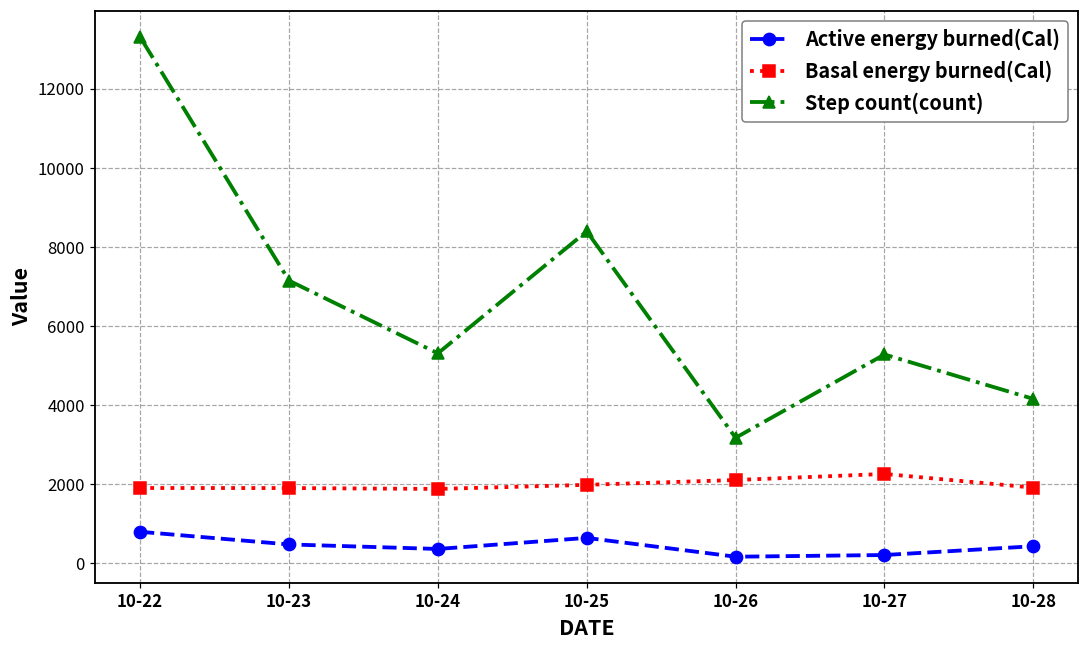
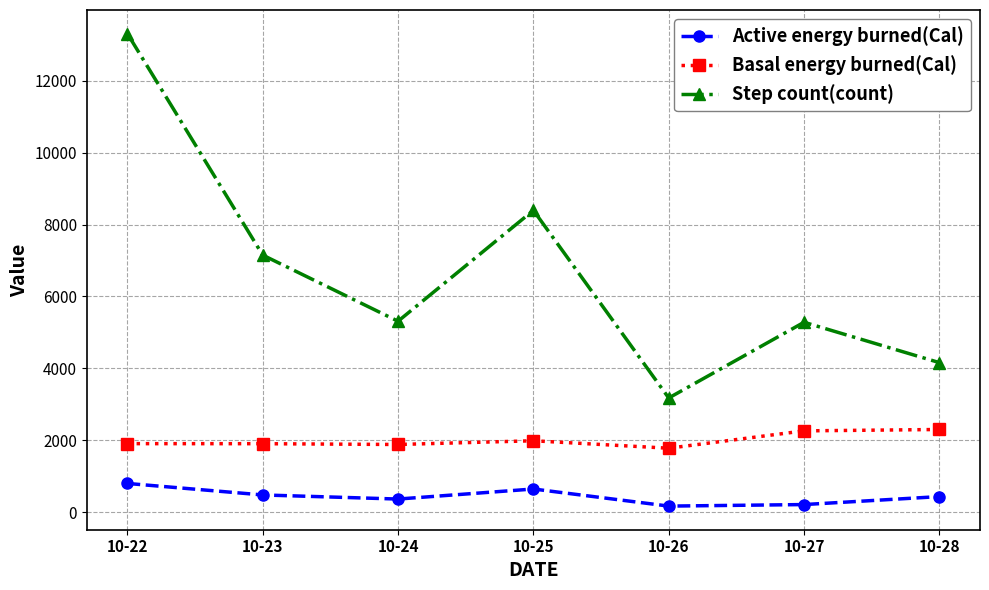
  {
    "Active energy burned(Cal)": {
      "10-22": 800,
      "10-23": 500,
      "10-24": 400,
      "10-25": 600,
      "10-26": 200,
      "10-27": 200,
      "10-28": 400
    },
    "Basal energy burned(Cal)": {
      "10-22": 1900,
      "10-23": 1900,
      "10-24": 1900,
      "10-25": 2000,
-     "10-26": 2100,
+     "10-26": 1800,
      "10-27": 2300,
-     "10-28": 1900
+     "10-28": 2300
    },
    "Step count(count)": {
      "10-22": 13300,
      "10-23": 7200,
      "10-24": 5300,
      "10-25": 8400,
      "10-26": 3200,
      "10-27": 5300,
      "10-28": 4200
    }
  }
